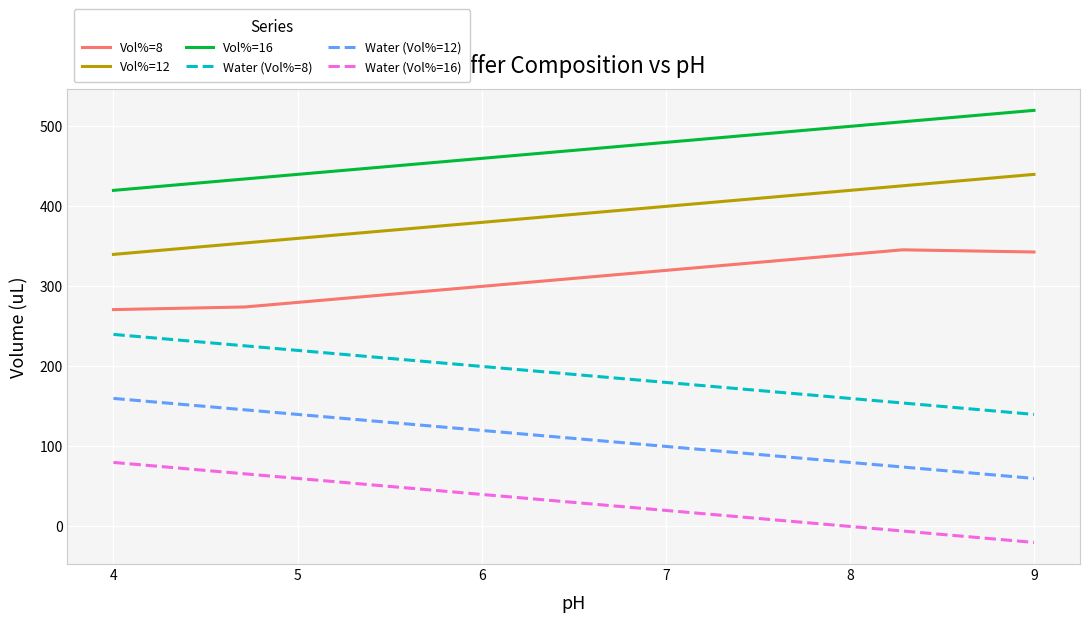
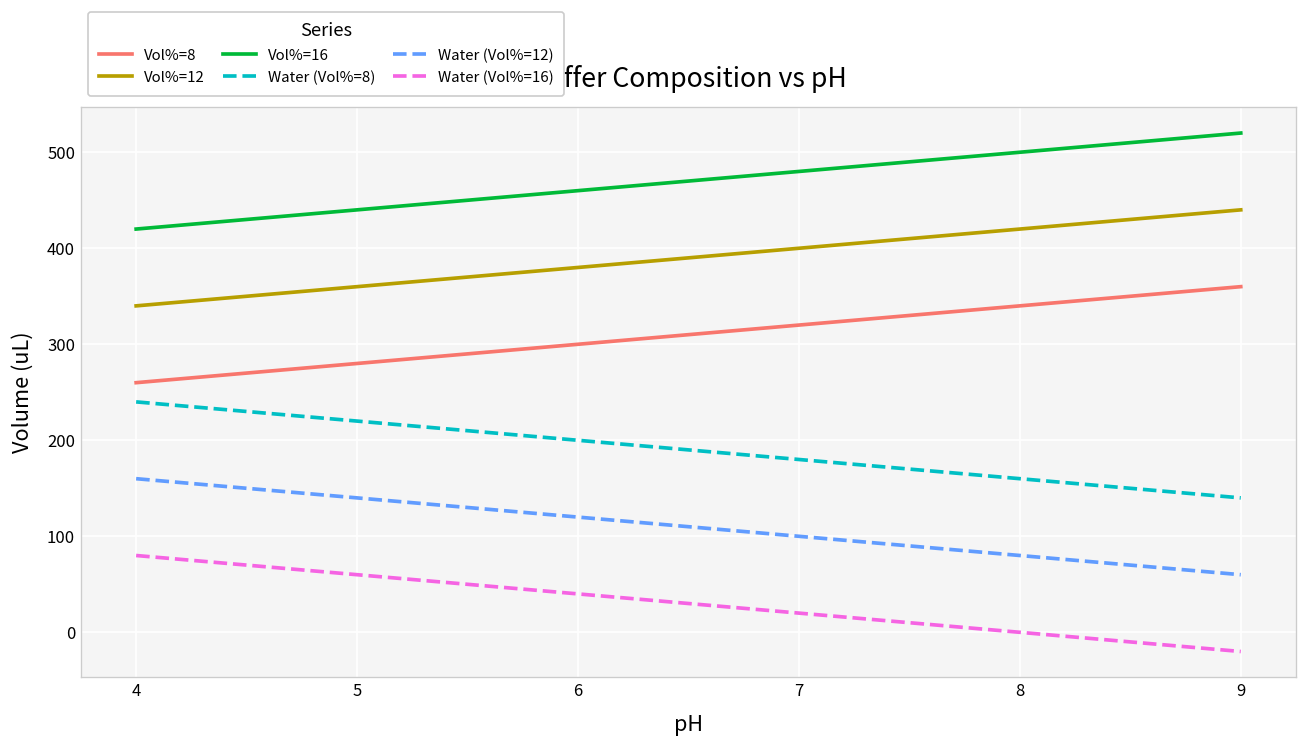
  {
    "Vol%=8": {
-     "4": 270,
-     "9": 340
+     "4": 260,
+     "9": 360
    },
    "Vol%=12": {
      "4": 340,
      "9": 440
    },
    "Vol%=16": {
      "4": 420,
      "9": 520
    },
    "Water (Vol%=8)": {
      "4": 240,
      "9": 140
    },
    "Water (Vol%=12)": {
      "4": 160,
      "9": 60
    },
    "Water (Vol%=16)": {
      "4": 80,
      "9": -20
    }
  }
